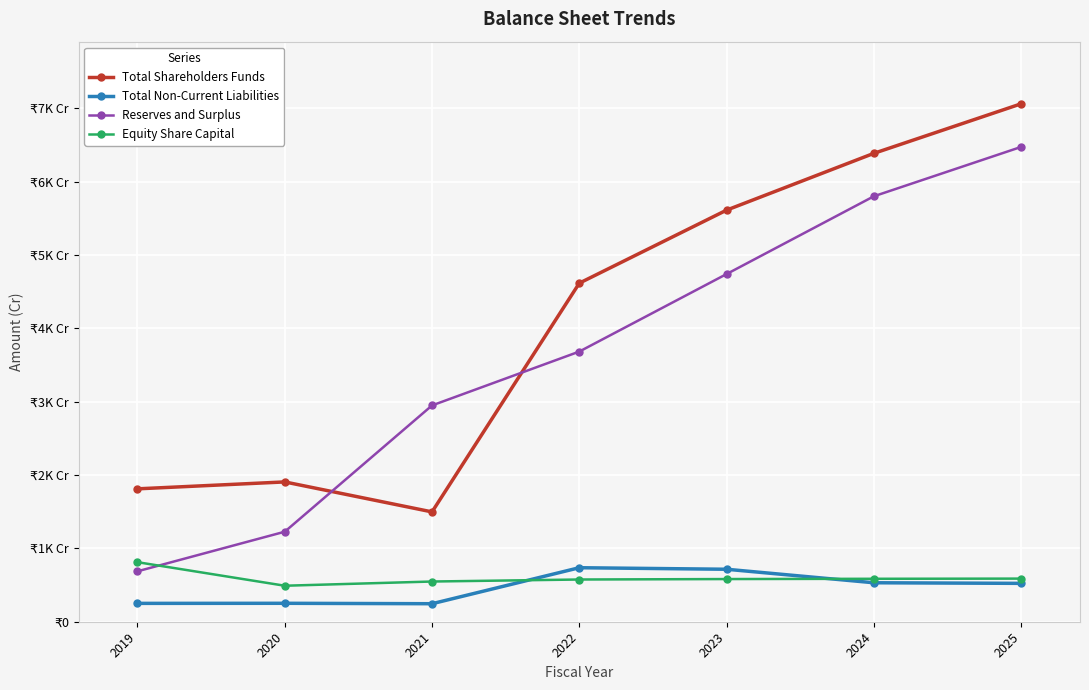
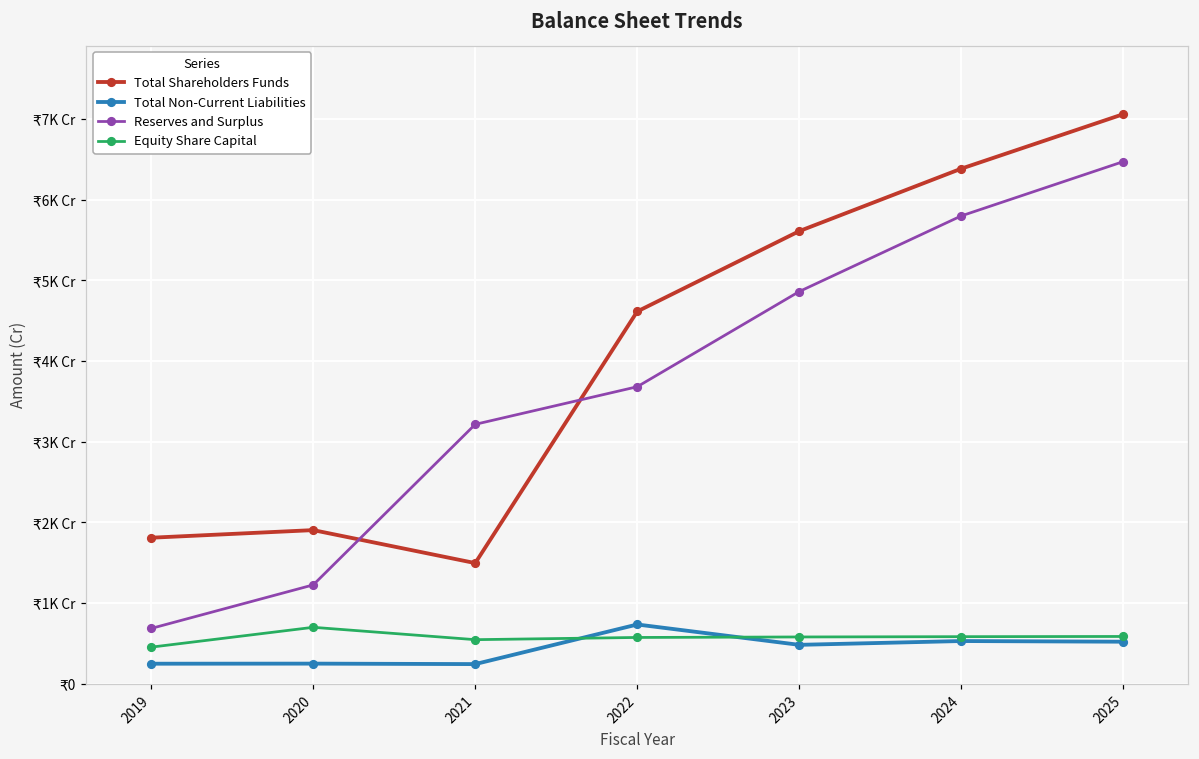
  {
    "Total Shareholders Funds": {
      "2019": "₹1.8K Cr",
      "2020": "₹1.9K Cr",
      "2021": "₹1.5K Cr",
      "2022": "₹4.6K Cr",
      "2023": "₹5.6K Cr",
      "2024": "₹6.4K Cr",
      "2025": "₹7.1K Cr"
    },
    "Total Non-Current Liabilities": {
      "2019": "₹0.3K Cr",
      "2020": "₹0.3K Cr",
      "2021": "₹0.2K Cr",
      "2022": "₹0.7K Cr",
-     "2023": "₹0.7K Cr",
+     "2023": "₹0.5K Cr",
      "2024": "₹0.5K Cr",
      "2025": "₹0.5K Cr"
    },
    "Reserves and Surplus": {
      "2019": "₹0.7K Cr",
      "2020": "₹1.2K Cr",
-     "2021": "₹2.9K Cr",
+     "2021": "₹3.2K Cr",
      "2022": "₹3.7K Cr",
-     "2023": "₹4.7K Cr",
+     "2023": "₹4.9K Cr",
      "2024": "₹5.8K Cr",
      "2025": "₹6.5K Cr"
    },
    "Equity Share Capital": {
-     "2019": "₹0.8K Cr",
-     "2020": "₹0.5K Cr",
+     "2019": "₹0.5K Cr",
+     "2020": "₹0.7K Cr",
      "2021": "₹0.5K Cr",
      "2022": "₹0.6K Cr",
      "2023": "₹0.6K Cr",
      "2024": "₹0.6K Cr",
      "2025": "₹0.6K Cr"
    }
  }
